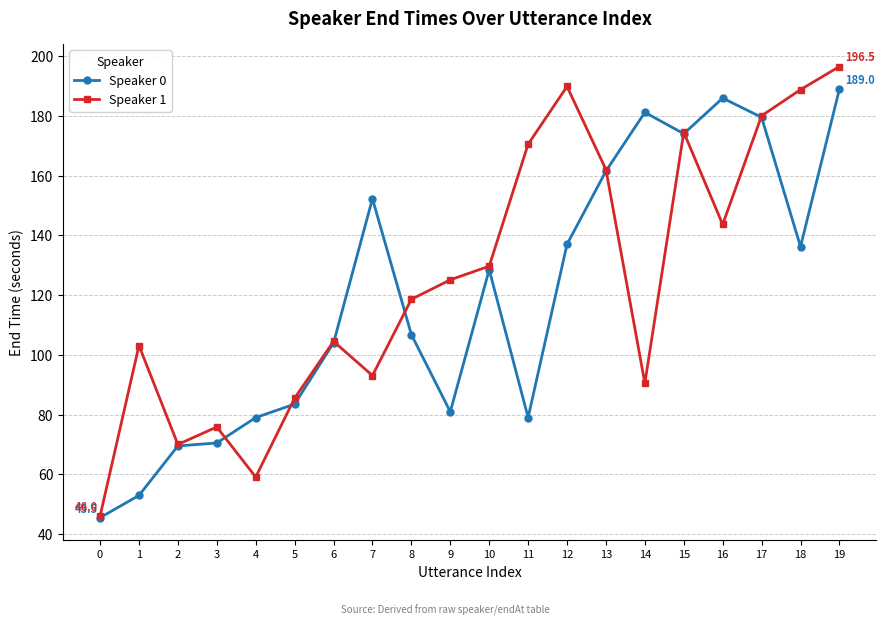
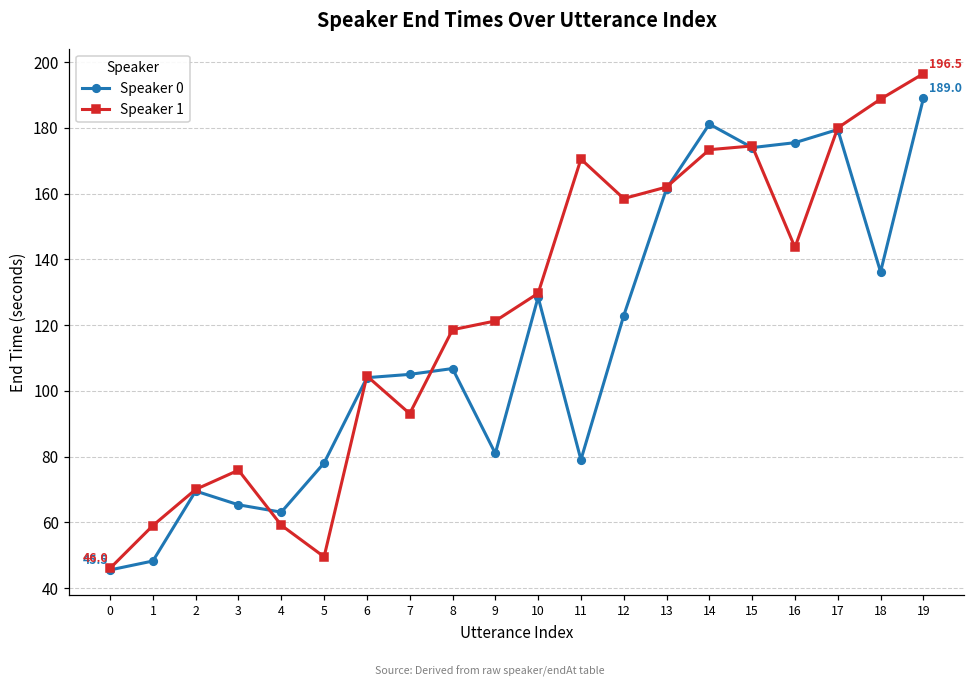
  {
    "Speaker 0": {
-     "1": 53,
-     "3": 71,
-     "4": 79,
-     "5": 84,
-     "7": 152,
+     "1": 48,
+     "3": 65,
+     "4": 63,
+     "5": 78,
+     "7": 105,
      "8": 107,
      "9": 81,
      "10": 129,
      "11": 79,
-     "12": 137,
+     "12": 123,
      "14": 181,
-     "16": 186,
+     "16": 176,
      "18": 136
    },
    "Speaker 1": {
-     "1": 103,
+     "1": 59,
      "3": 76,
      "4": 59,
-     "5": 86,
+     "5": 50,
      "7": 93,
      "8": 119,
-     "9": 125,
+     "9": 121,
      "10": 130,
      "11": 171,
-     "12": 190,
-     "14": 91,
+     "12": 159,
+     "14": 173,
      "16": 144,
      "18": 189
    }
  }
